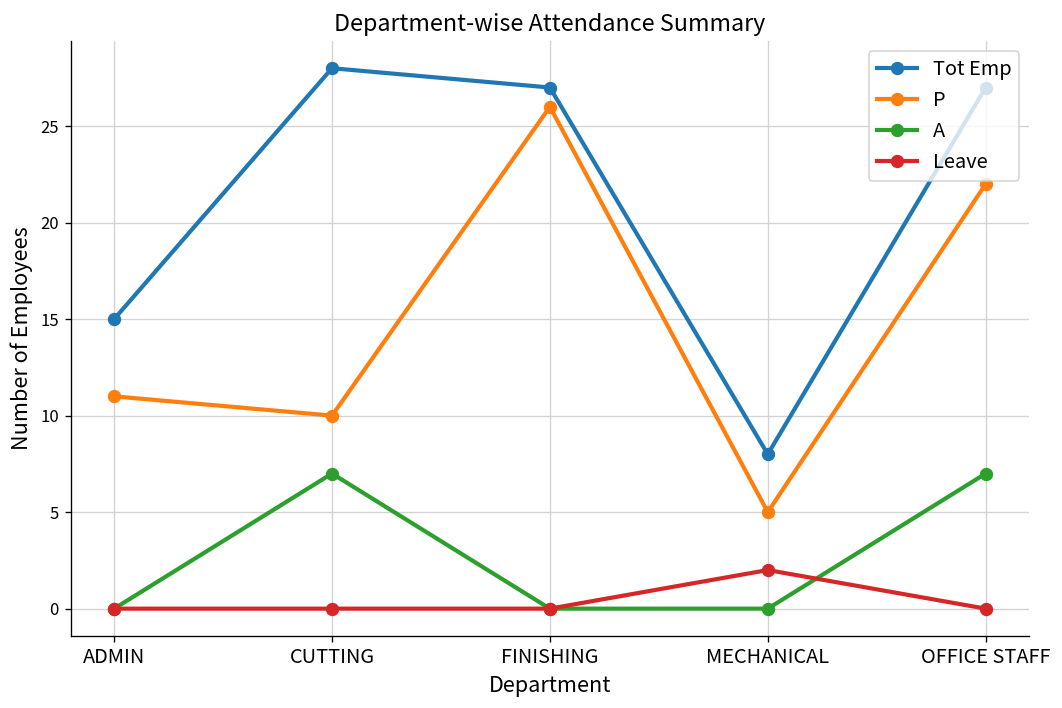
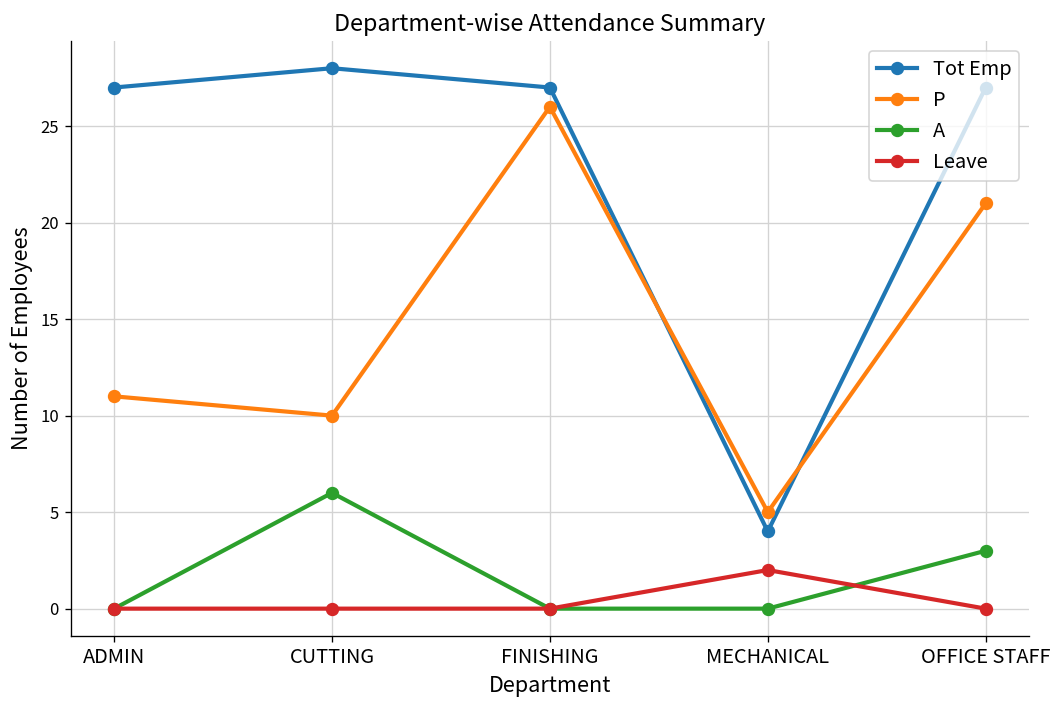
  {
    "Tot Emp": {
-     "ADMIN": 15,
+     "ADMIN": 27,
      "CUTTING": 28,
      "FINISHING": 27,
-     "MECHANICAL": 8
+     "MECHANICAL": 4
    },
    "P": {
      "ADMIN": 11,
      "CUTTING": 10,
      "FINISHING": 26,
      "MECHANICAL": 5,
-     "OFFICE STAFF": 22
+     "OFFICE STAFF": 21
    },
    "A": {
-     "CUTTING": 7,
+     "CUTTING": 6,
      "MECHANICAL": 0,
-     "OFFICE STAFF": 7
+     "OFFICE STAFF": 3
    },
    "Leave": {
      "CUTTING": 0,
      "MECHANICAL": 2,
      "OFFICE STAFF": 0
    }
  }
